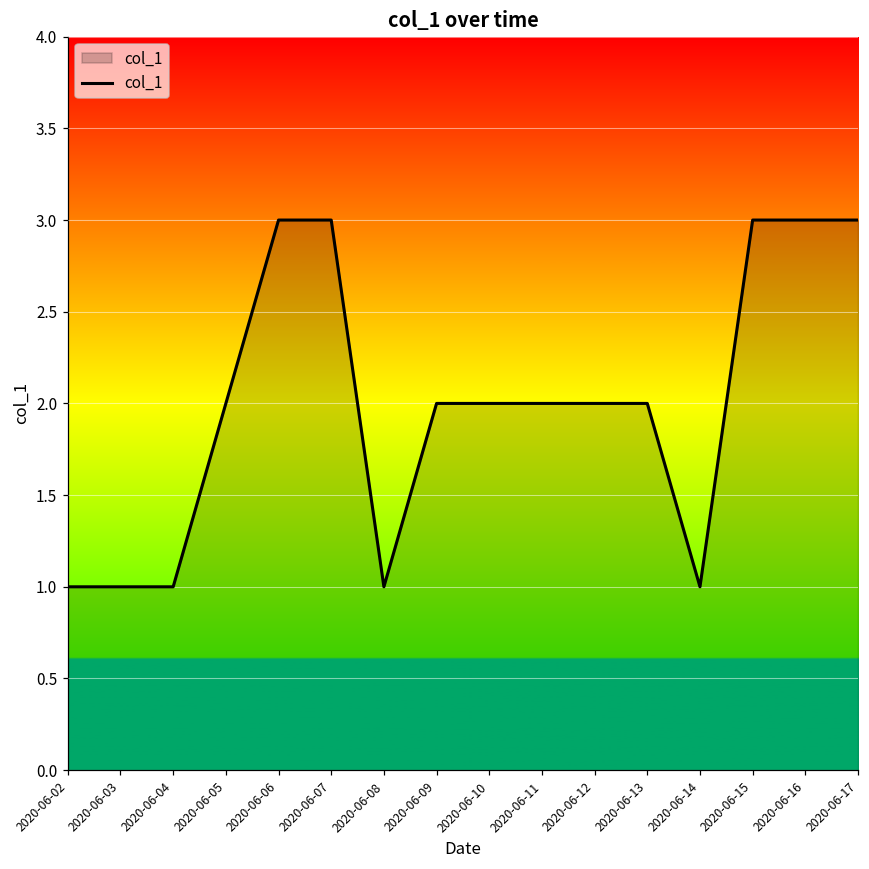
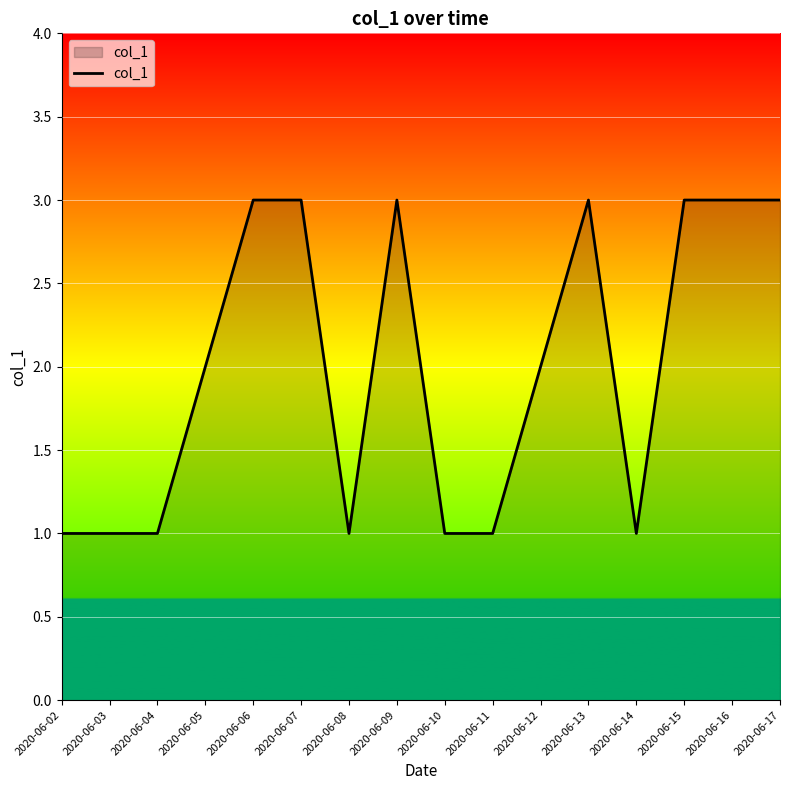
  {
    "2020-06-02": 1,
    "2020-06-03": 1,
    "2020-06-04": 1,
    "2020-06-05": 2,
    "2020-06-06": 3,
    "2020-06-07": 3,
    "2020-06-08": 1,
-   "2020-06-09": 2,
-   "2020-06-10": 2,
-   "2020-06-11": 2,
+   "2020-06-09": 3,
+   "2020-06-10": 1,
+   "2020-06-11": 1,
    "2020-06-12": 2,
-   "2020-06-13": 2,
+   "2020-06-13": 3,
    "2020-06-14": 1,
    "2020-06-15": 3,
    "2020-06-16": 3,
    "2020-06-17": 3
  }
